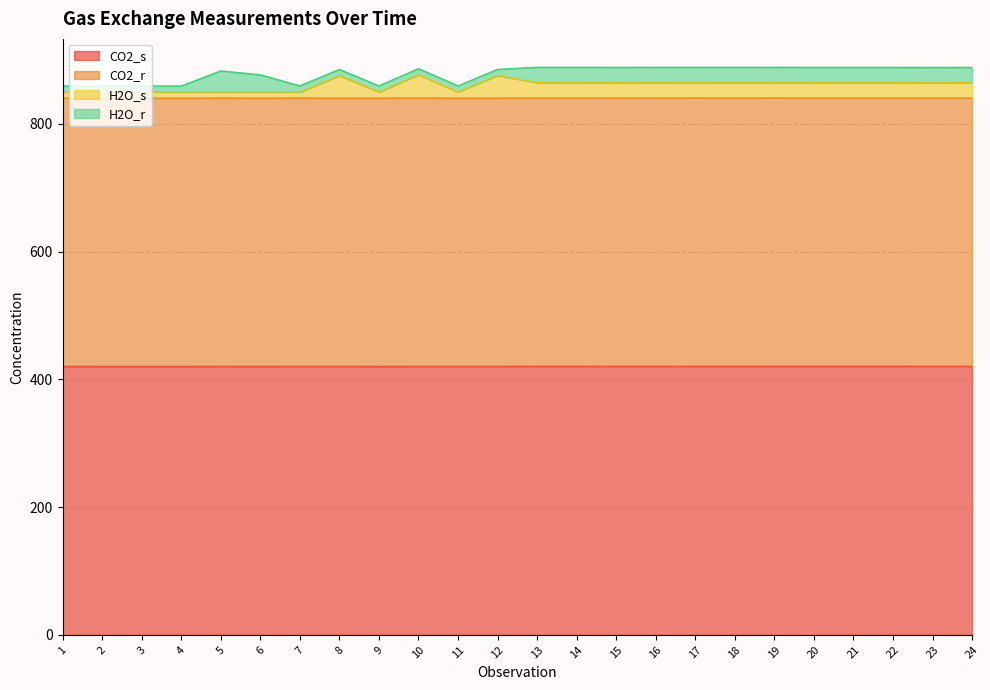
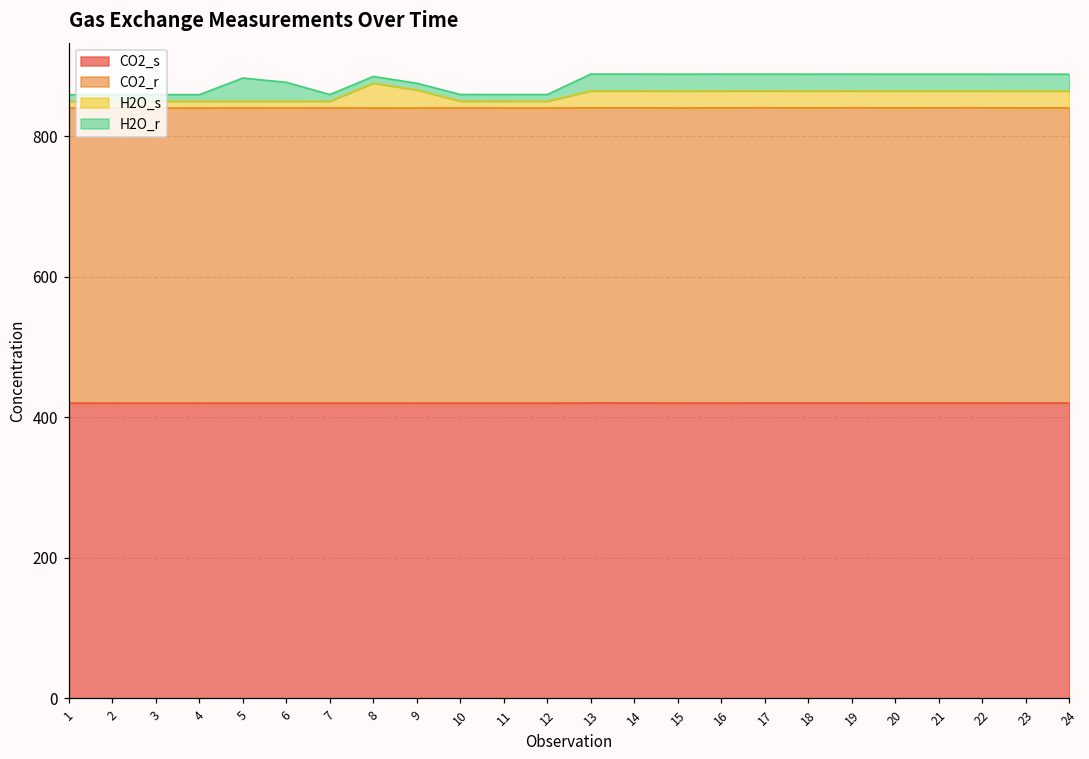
  {
    "H2O_s": {
      "1": 10,
      "4": 10,
      "5": 10,
      "6": 10,
      "7": 10,
      "8": 40,
-     "9": 10,
-     "10": 40,
+     "9": 30,
+     "10": 10,
      "11": 10,
-     "12": 40,
+     "12": 10,
      "13": 20,
      "14": 20,
      "15": 20,
      "16": 20,
      "17": 20,
      "18": 20,
      "19": 20,
      "20": 20,
      "21": 20,
      "22": 20,
      "23": 20,
      "24": 20
    },
    "H2O_r": {
      "1": 10,
      "4": 10,
      "5": 30,
      "6": 30,
      "7": 10,
      "8": 10,
      "9": 10,
      "10": 10,
      "11": 10,
      "12": 10,
      "13": 20,
      "14": 20,
      "15": 20,
      "16": 20,
      "17": 20,
      "18": 20,
      "19": 20,
      "20": 20,
      "21": 20,
      "22": 20,
      "23": 20,
      "24": 20
    }
  }
